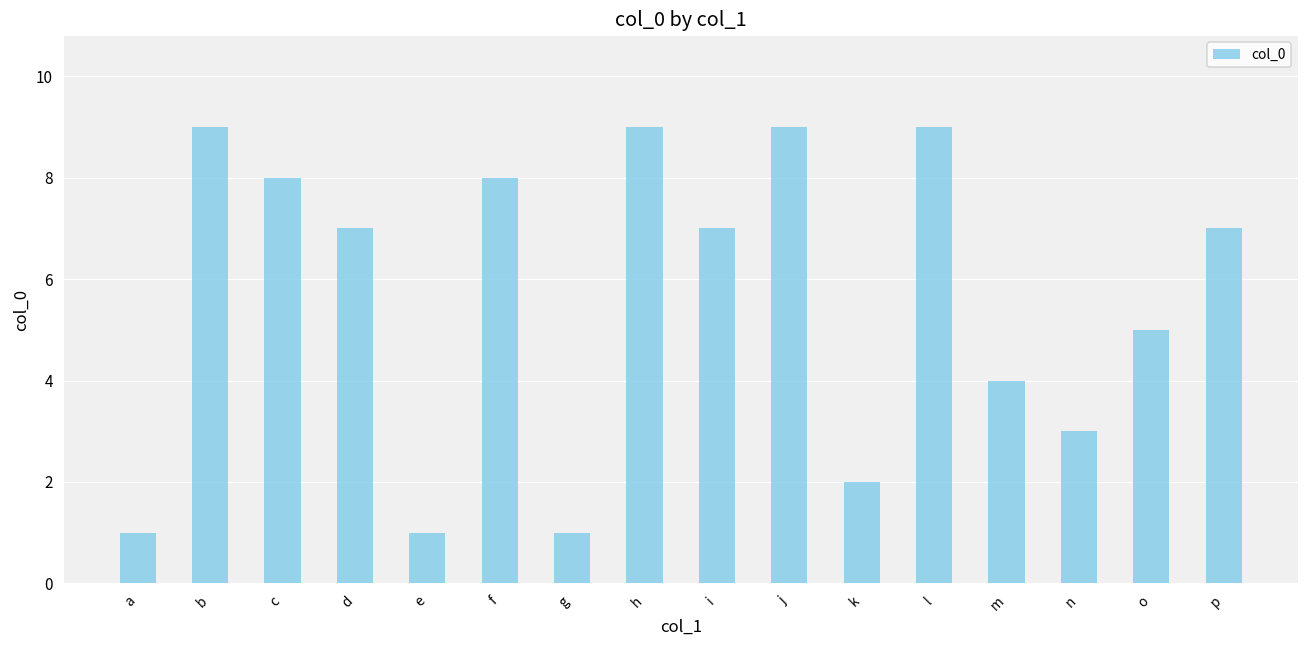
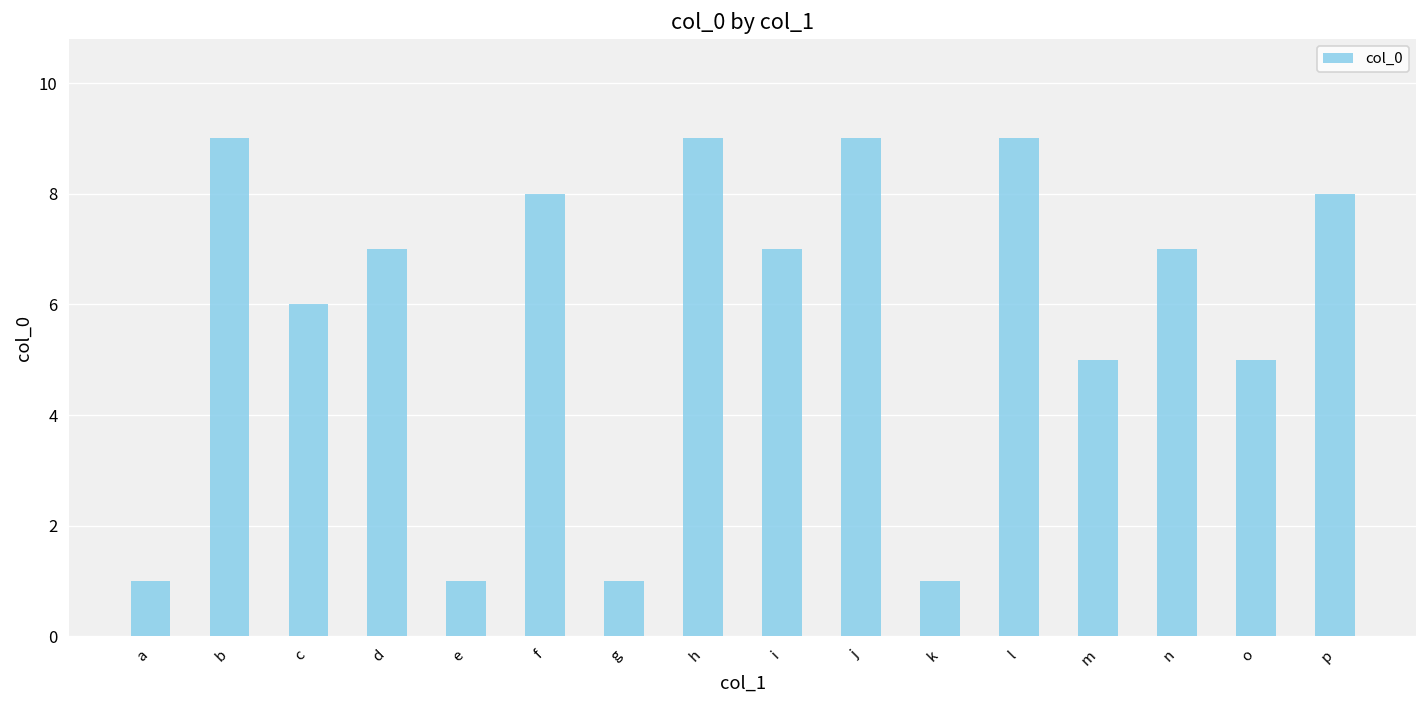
  {
    "a": 1,
    "b": 9,
-   "c": 8,
+   "c": 6,
    "d": 7,
    "e": 1,
    "f": 8,
    "g": 1,
    "h": 9,
    "i": 7,
    "j": 9,
-   "k": 2,
+   "k": 1,
    "l": 9,
-   "m": 4,
-   "n": 3,
+   "m": 5,
+   "n": 7,
    "o": 5,
-   "p": 7
+   "p": 8
  }
